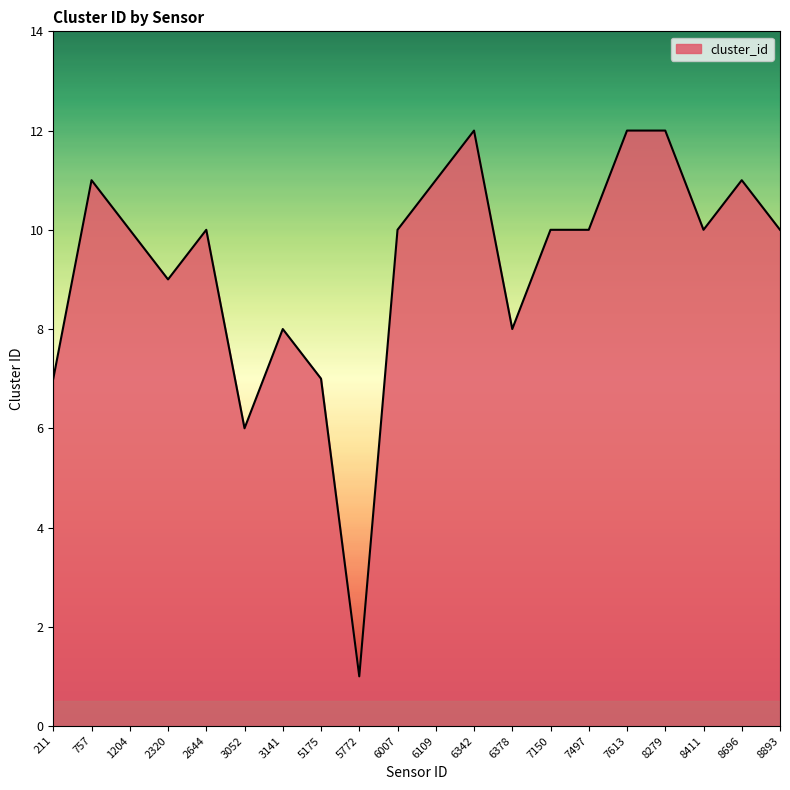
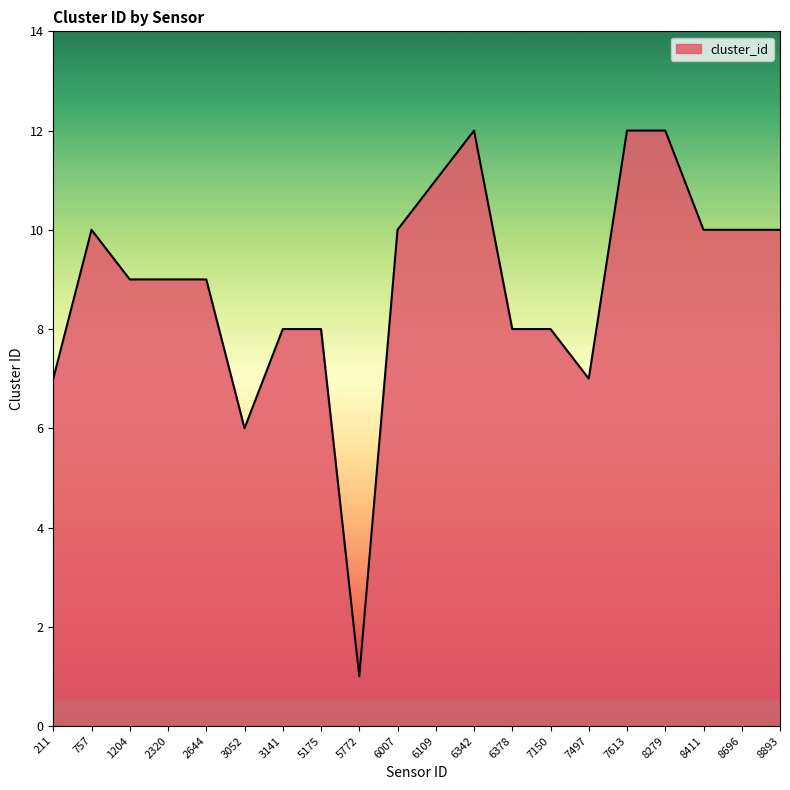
  {
    "211": 7,
-   "757": 11,
-   "1204": 10,
+   "757": 10,
+   "1204": 9,
    "2320": 9,
-   "2644": 10,
+   "2644": 9,
    "3052": 6,
    "3141": 8,
-   "5175": 7,
+   "5175": 8,
    "5772": 1,
    "6007": 10,
    "6109": 11,
    "6342": 12,
    "6378": 8,
-   "7150": 10,
-   "7497": 10,
+   "7150": 8,
+   "7497": 7,
    "7613": 12,
    "8279": 12,
    "8411": 10,
-   "8696": 11,
+   "8696": 10,
    "8893": 10
  }
